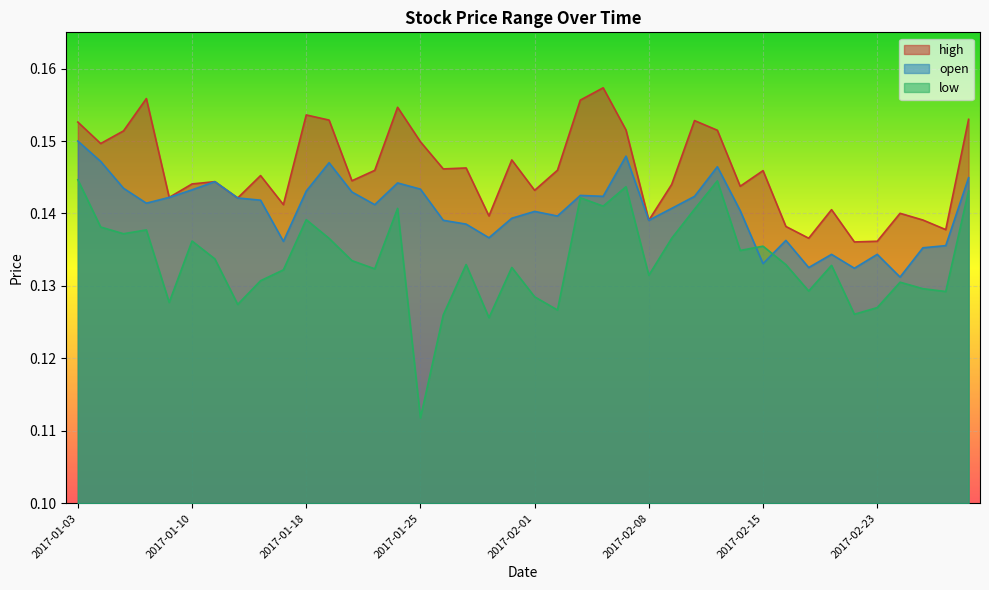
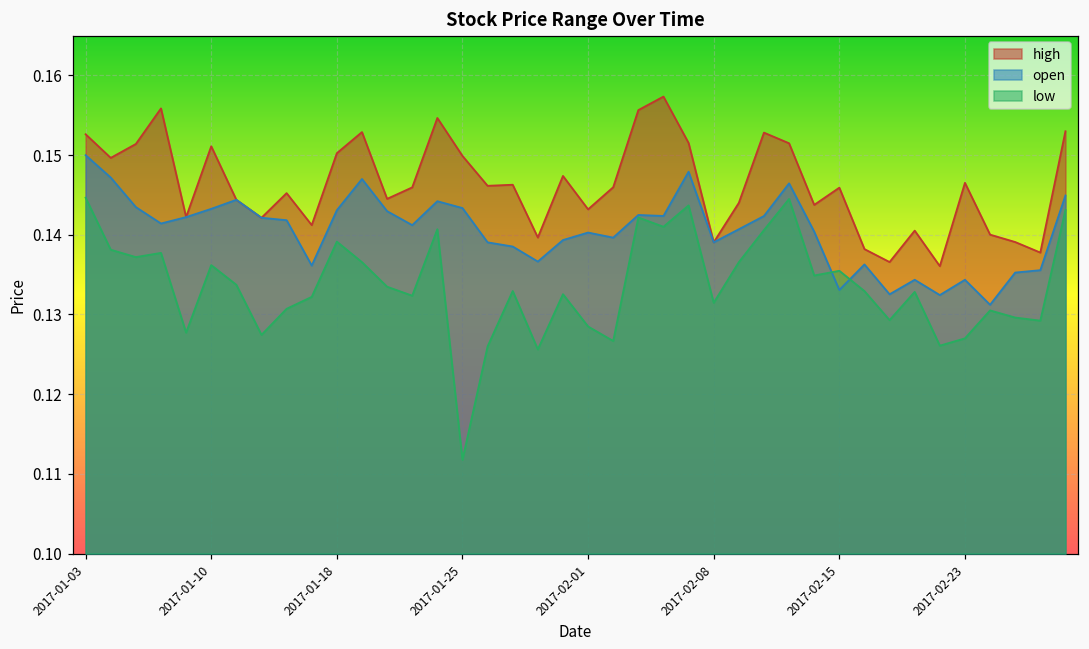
  {
    "high": {
      "2017-01-03": 0.153,
-     "2017-01-10": 0.144,
-     "2017-01-18": 0.154,
+     "2017-01-10": 0.151,
+     "2017-01-18": 0.150,
      "2017-01-25": 0.150,
      "2017-02-01": 0.143,
      "2017-02-15": 0.146,
-     "2017-02-23": 0.136
+     "2017-02-23": 0.147
    },
    "open": {
      "2017-01-03": 0.150,
      "2017-01-10": 0.143,
      "2017-01-18": 0.143,
      "2017-01-25": 0.143,
      "2017-02-01": 0.140,
      "2017-02-15": 0.133,
      "2017-02-23": 0.134
    },
    "low": {
      "2017-01-03": 0.145,
      "2017-01-10": 0.136,
      "2017-01-18": 0.139,
      "2017-01-25": 0.112,
      "2017-02-01": 0.128,
      "2017-02-08": 0.131,
      "2017-02-15": 0.135,
      "2017-02-23": 0.127
    }
  }
